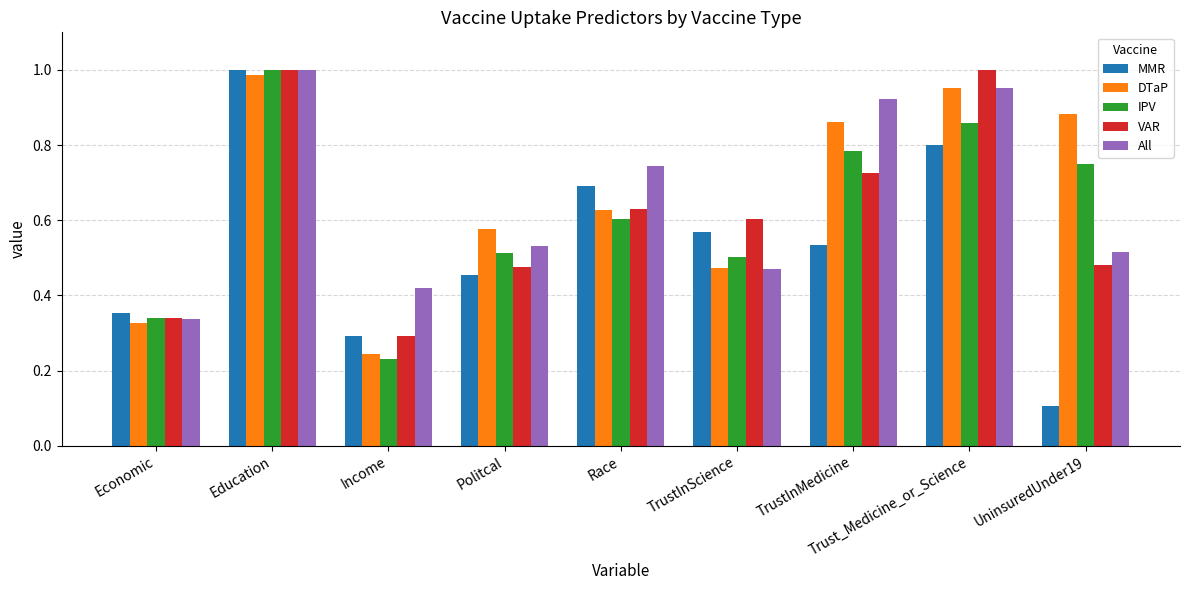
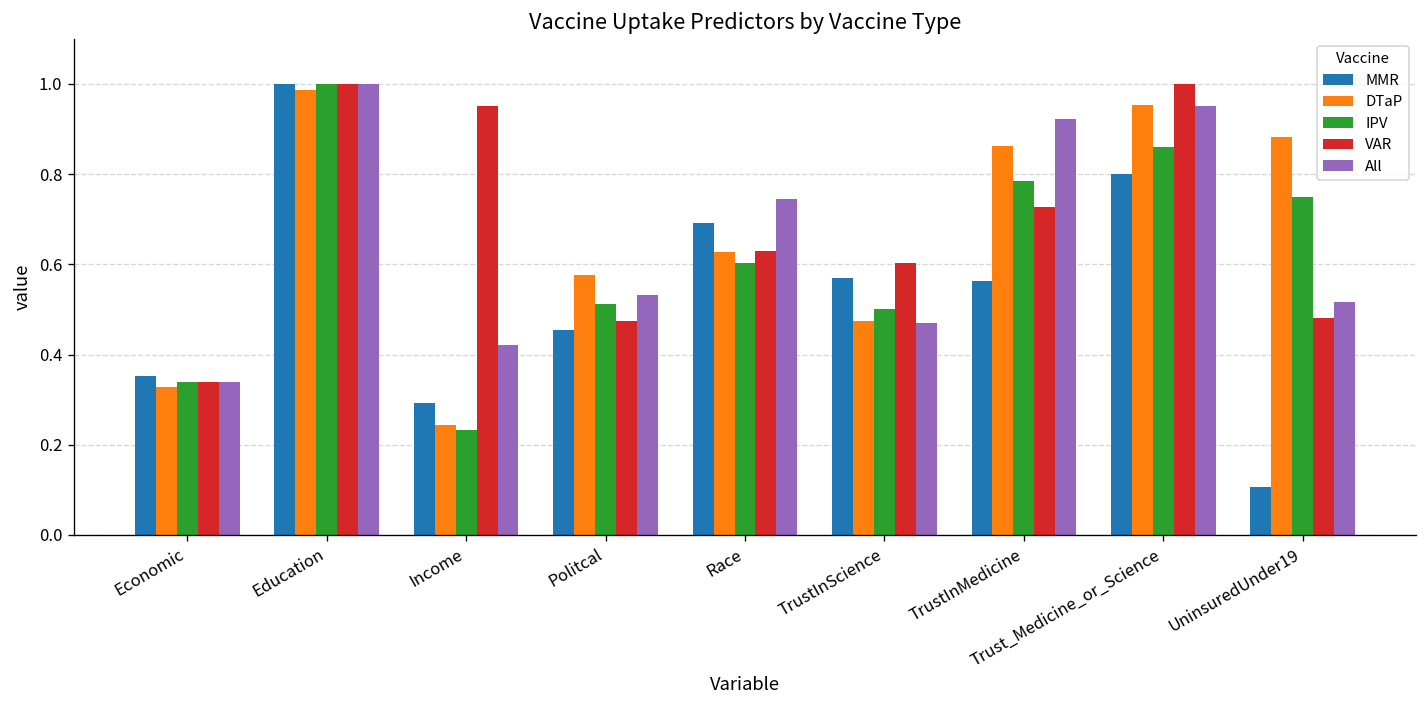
  {
    "MMR": {
      "Economic": 0.35,
      "Education": 1.00,
      "Income": 0.29,
      "Politcal": 0.45,
      "Race": 0.69,
      "TrustInScience": 0.57,
-     "TrustInMedicine": 0.54,
+     "TrustInMedicine": 0.56,
      "Trust_Medicine_or_Science": 0.80,
      "UninsuredUnder19": 0.11
    },
    "DTaP": {
      "Economic": 0.33,
      "Education": 0.99,
      "Income": 0.24,
      "Politcal": 0.58,
      "Race": 0.63,
      "TrustInScience": 0.47,
      "TrustInMedicine": 0.86,
      "Trust_Medicine_or_Science": 0.95,
      "UninsuredUnder19": 0.88
    },
    "IPV": {
      "Economic": 0.34,
      "Education": 1.00,
      "Income": 0.23,
      "Politcal": 0.51,
      "Race": 0.60,
      "TrustInScience": 0.50,
      "TrustInMedicine": 0.78,
      "Trust_Medicine_or_Science": 0.86,
      "UninsuredUnder19": 0.75
    },
    "VAR": {
      "Economic": 0.34,
      "Education": 1.00,
-     "Income": 0.29,
+     "Income": 0.95,
      "Politcal": 0.48,
      "Race": 0.63,
      "TrustInScience": 0.60,
      "TrustInMedicine": 0.73,
      "Trust_Medicine_or_Science": 1.00,
      "UninsuredUnder19": 0.48
    },
    "All": {
      "Economic": 0.34,
      "Education": 1.00,
      "Income": 0.42,
      "Politcal": 0.53,
      "Race": 0.74,
      "TrustInScience": 0.47,
      "TrustInMedicine": 0.92,
      "Trust_Medicine_or_Science": 0.95,
      "UninsuredUnder19": 0.52
    }
  }
